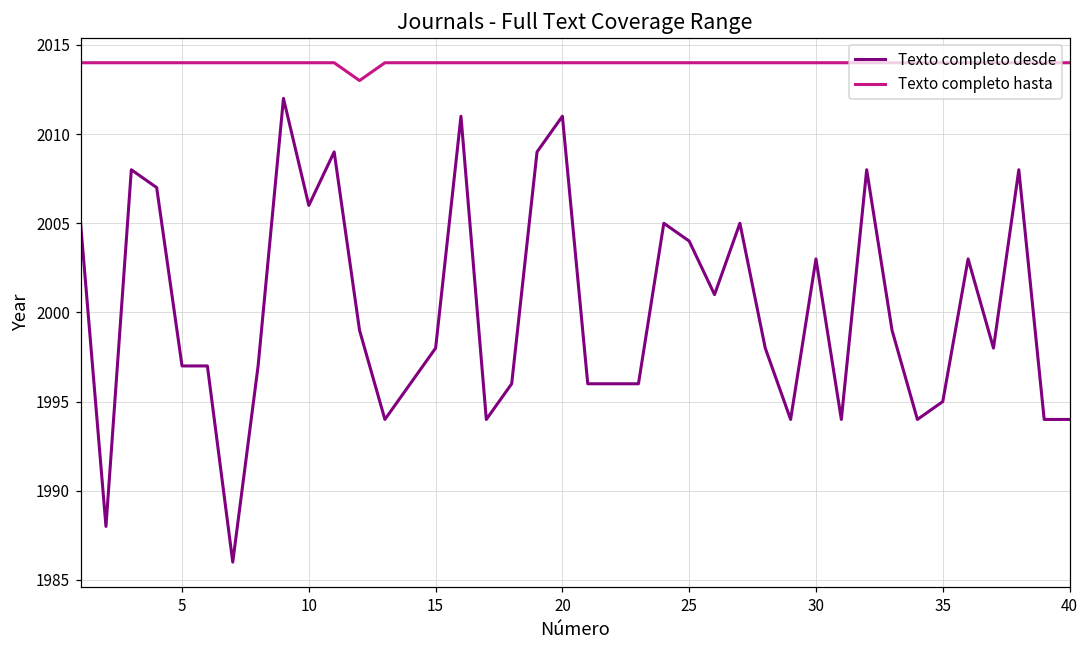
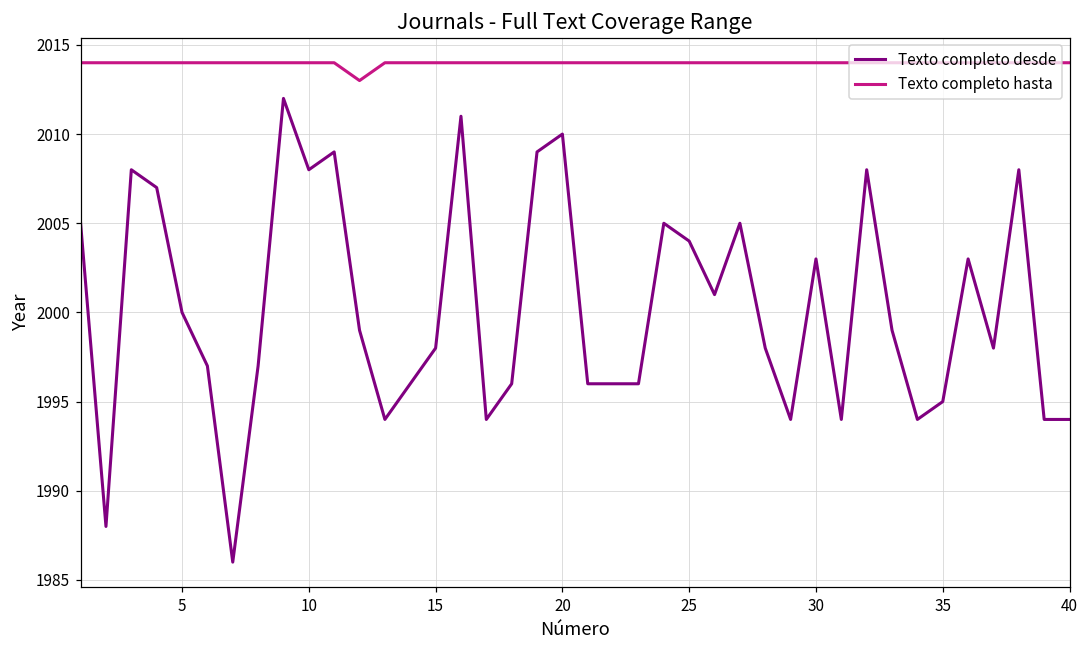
  {
    "Texto completo desde": {
-     "5": 1997,
-     "10": 2006,
+     "5": 2000,
+     "10": 2008,
      "15": 1998,
-     "20": 2011,
+     "20": 2010,
      "25": 2004,
      "30": 2003,
      "35": 1995,
      "40": 1994
    },
    "Texto completo hasta": {
      "5": 2014,
      "10": 2014,
      "15": 2014,
      "20": 2014,
      "25": 2014,
      "30": 2014,
      "40": 2014
    }
  }
